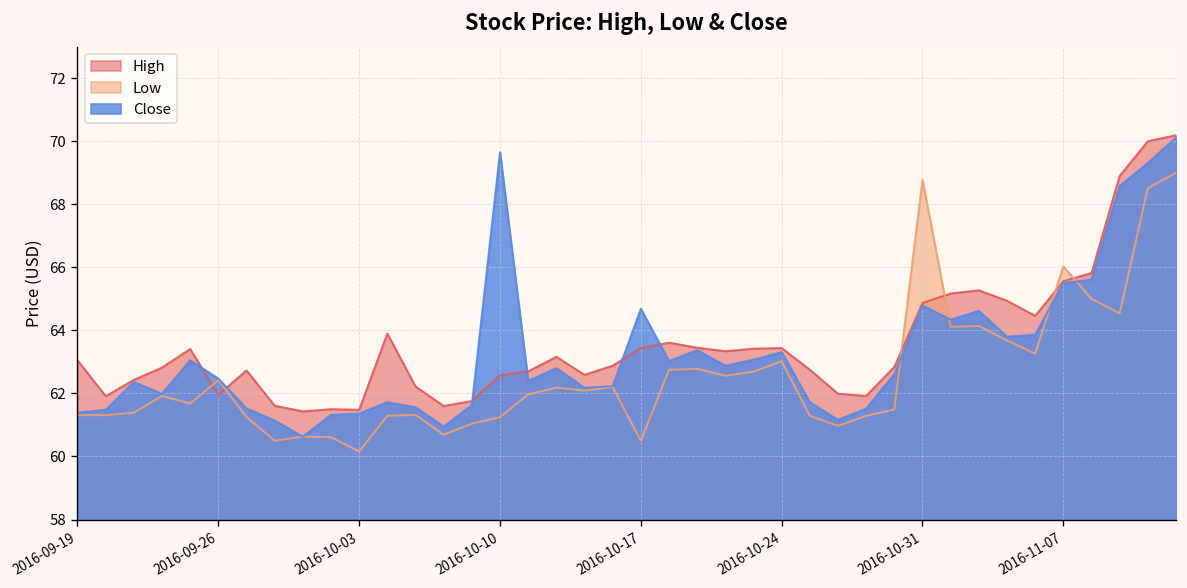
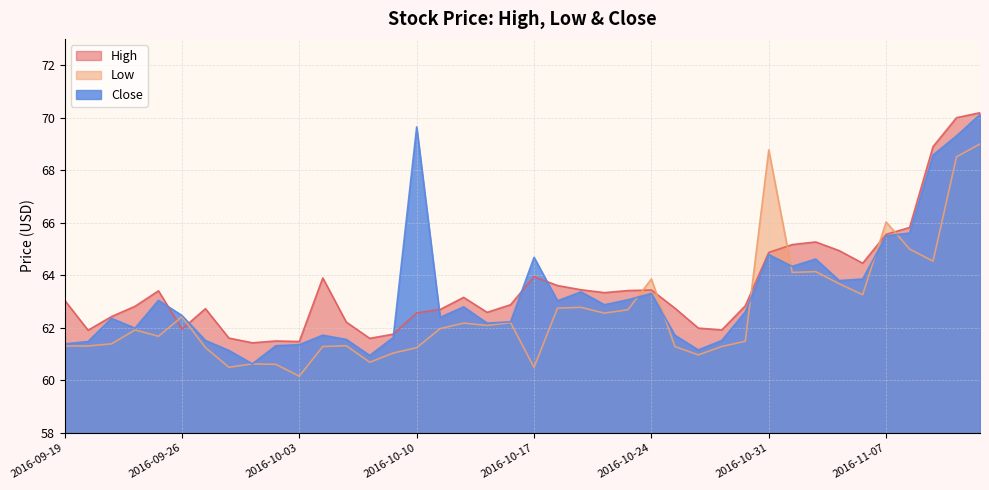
  {
    "High": {
      "2016-09-19": 63.1,
      "2016-09-26": 62.0,
      "2016-10-03": 61.5,
      "2016-10-10": 62.6,
-     "2016-10-17": 63.4,
+     "2016-10-17": 64.0,
      "2016-10-24": 63.4
    },
    "Low": {
      "2016-10-03": 60.2,
      "2016-10-10": 61.2,
      "2016-10-17": 60.5,
-     "2016-10-24": 63.0,
+     "2016-10-24": 63.9,
      "2016-10-31": 68.8,
      "2016-11-07": 66.0
    },
    "Close": {
      "2016-10-03": 61.4,
      "2016-10-10": 69.7,
      "2016-10-17": 64.7,
      "2016-10-24": 63.3
    }
  }
